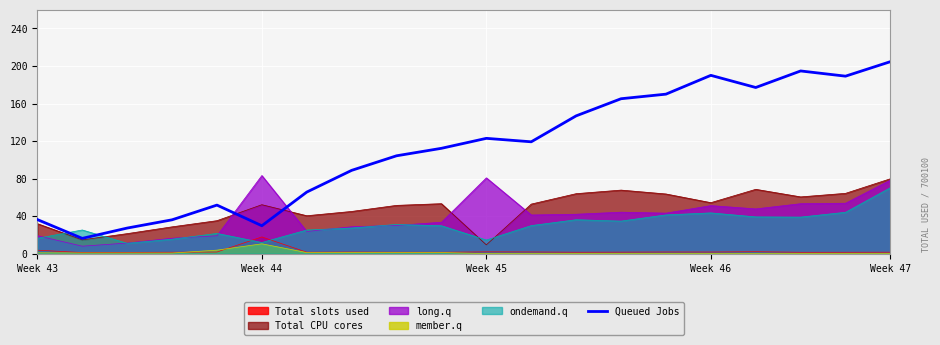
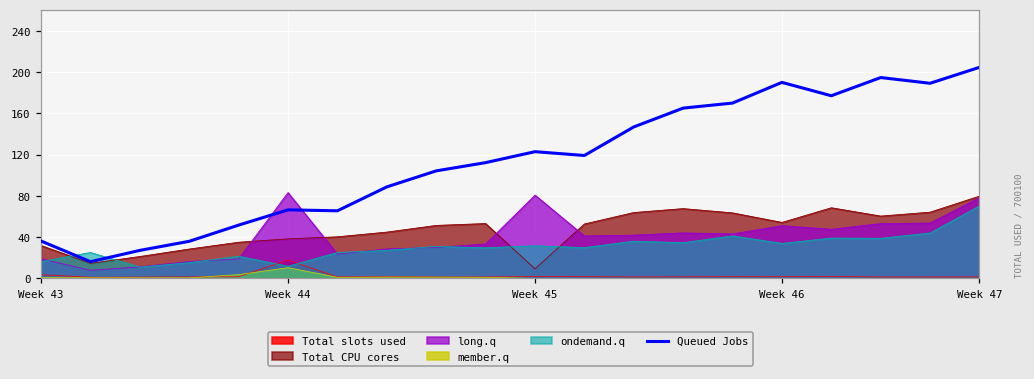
  {
    "Total slots used": {
      "Week 43": 0,
      "Week 44": 20
    },
    "Total CPU cores": {
      "Week 43": 30,
-     "Week 44": 50,
+     "Week 44": 40,
      "Week 45": 10,
      "Week 46": 50
    },
    "long.q": {
      "Week 43": 20,
      "Week 44": 80,
      "Week 45": 80,
      "Week 46": 50
    },
    "member.q": {
      "Week 43": 0
    },
    "ondemand.q": {
      "Week 43": 20,
-     "Week 45": 10,
-     "Week 46": 40,
+     "Week 45": 30,
+     "Week 46": 30,
      "Week 47": 70
    },
    "Queued Jobs": {
      "Week 43": 40,
-     "Week 44": 30,
+     "Week 44": 70,
      "Week 45": 120,
      "Week 46": 190,
      "Week 47": 200
    }
  }
